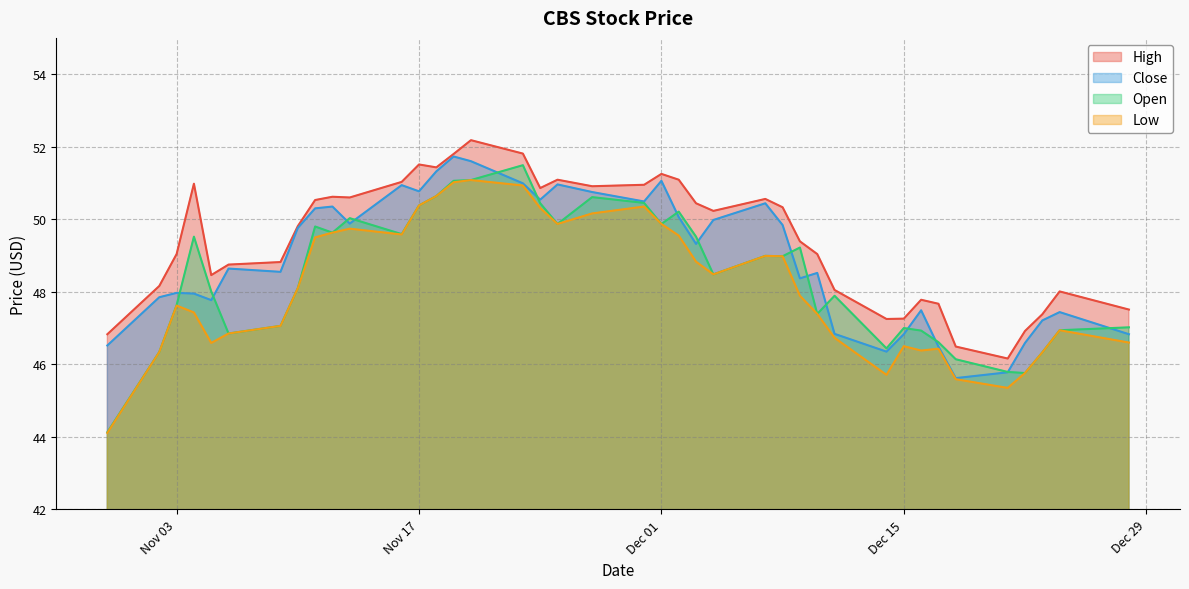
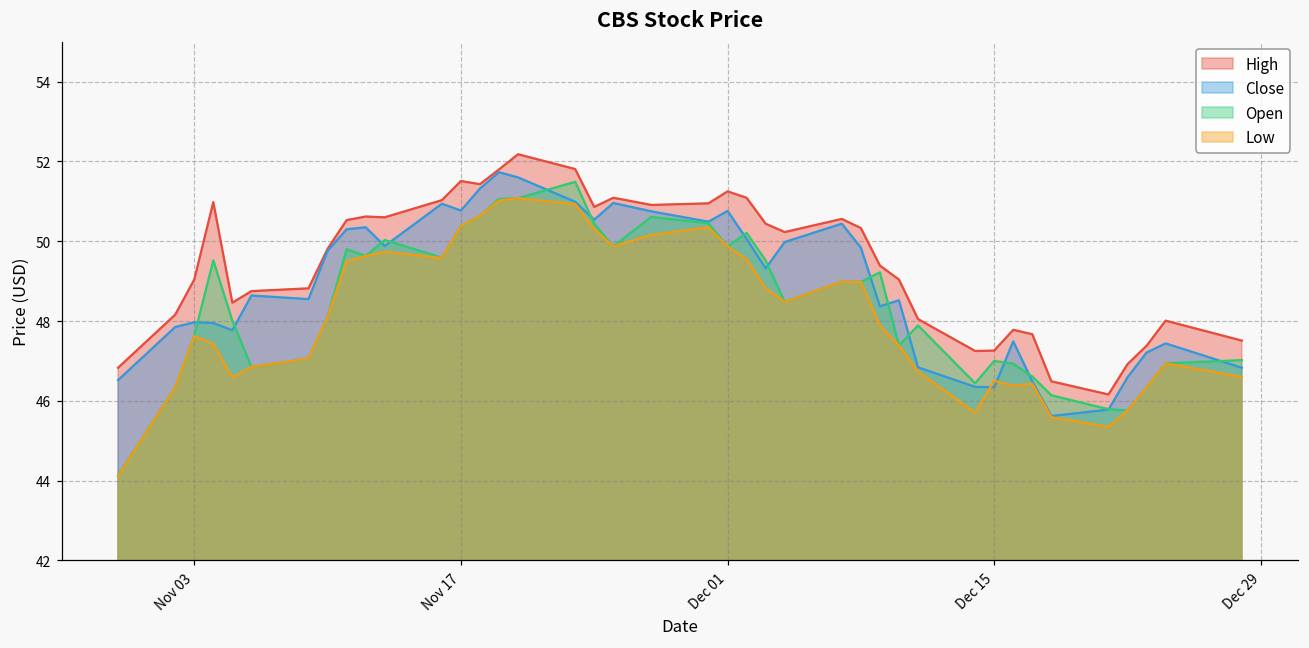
  {
    "Close": {
      "Nov 03": 48.0,
      "Nov 17": 50.8,
-     "Dec 01": 51.1,
-     "Dec 15": 46.8
+     "Dec 01": 50.8,
+     "Dec 15": 46.3
    },
    "Open": {
      "Dec 15": 47.0
    }
  }
